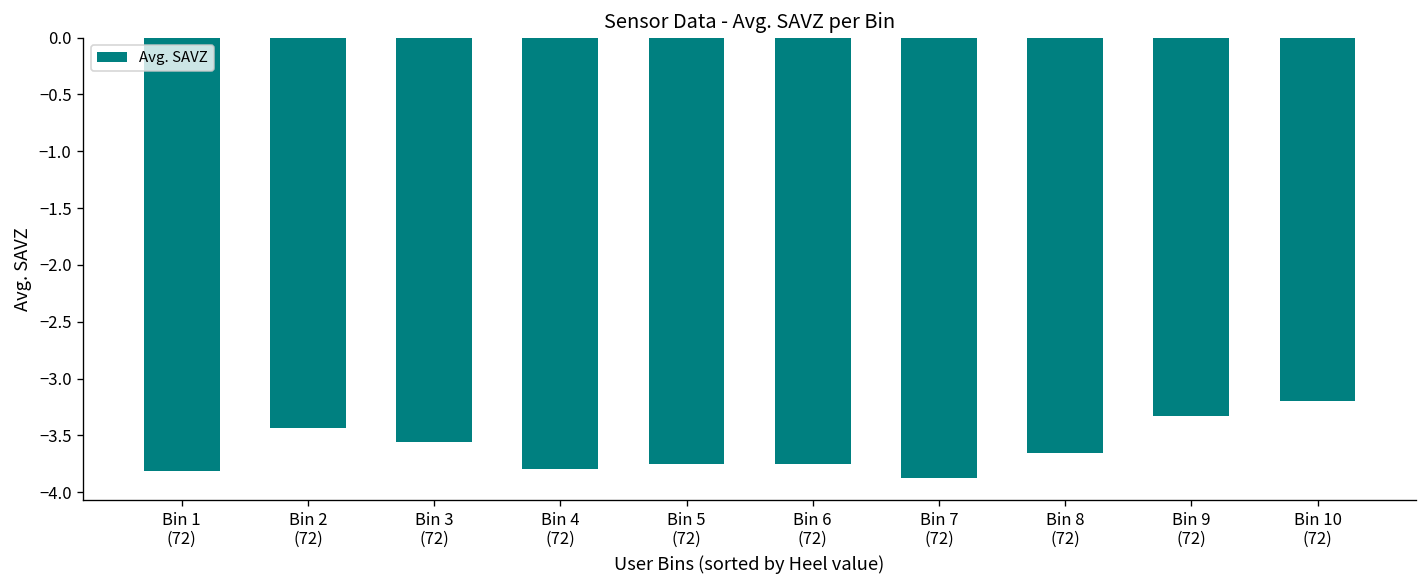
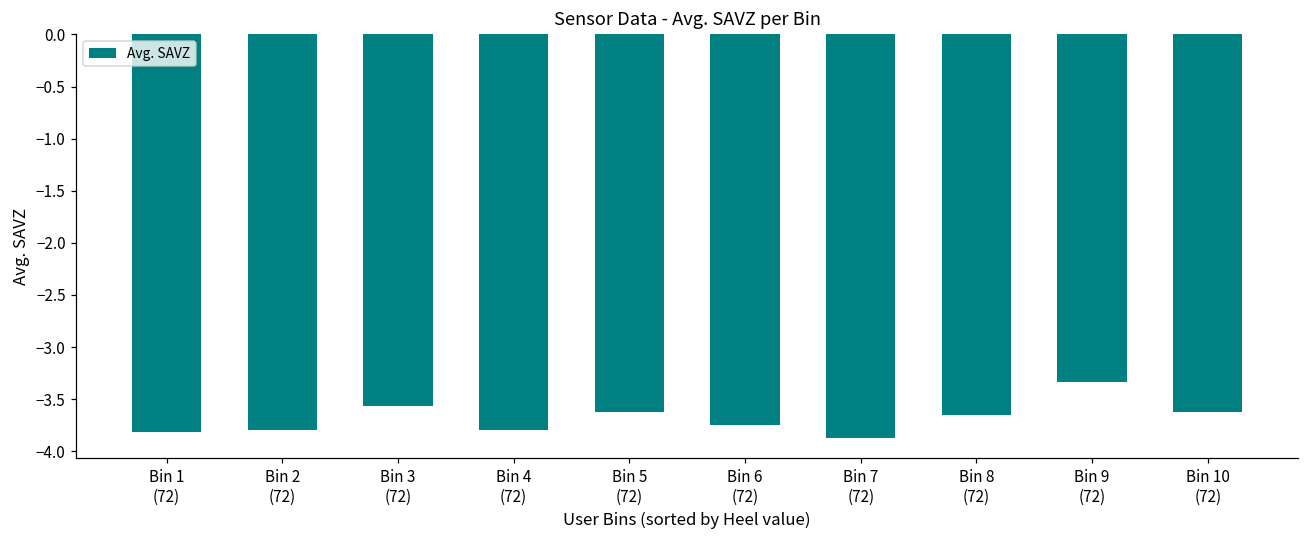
  {
    "Bin 1 (72)": -3.8,
-   "Bin 2 (72)": -3.4,
+   "Bin 2 (72)": -3.8,
    "Bin 3 (72)": -3.6,
    "Bin 4 (72)": -3.8,
-   "Bin 5 (72)": -3.7,
+   "Bin 5 (72)": -3.6,
    "Bin 6 (72)": -3.7,
    "Bin 7 (72)": -3.9,
    "Bin 8 (72)": -3.7,
    "Bin 9 (72)": -3.3,
-   "Bin 10 (72)": -3.2
+   "Bin 10 (72)": -3.6
  }
